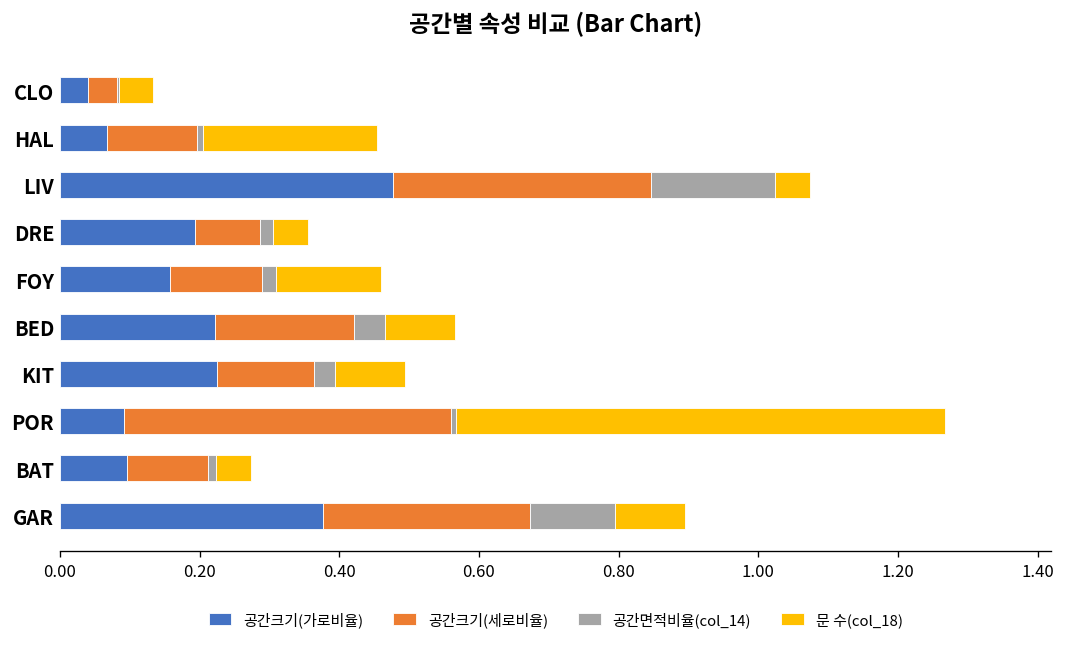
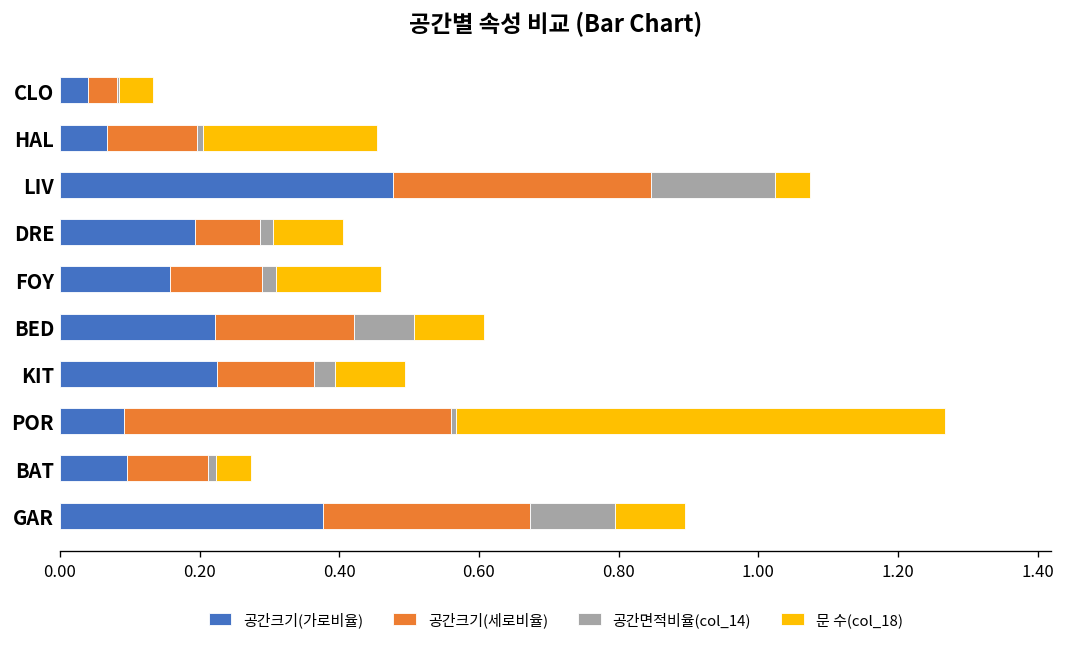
  {
    "공간크기(가로비율)": {
      "CLO": 0.04,
      "HAL": 0.07,
      "LIV": 0.48,
      "DRE": 0.19,
      "FOY": 0.16,
      "BED": 0.22,
      "KIT": 0.22,
      "POR": 0.09,
      "BAT": 0.10,
      "GAR": 0.38
    },
    "공간크기(세로비율)": {
      "CLO": 0.04,
      "HAL": 0.13,
      "LIV": 0.37,
      "DRE": 0.09,
      "FOY": 0.13,
      "BED": 0.20,
      "KIT": 0.14,
      "POR": 0.47,
      "BAT": 0.12,
      "GAR": 0.30
    },
    "공간면적비율(col_14)": {
      "HAL": 0.01,
      "LIV": 0.18,
      "DRE": 0.02,
      "FOY": 0.02,
-     "BED": 0.04,
+     "BED": 0.09,
      "KIT": 0.03,
      "POR": 0.01,
      "BAT": 0.01,
      "GAR": 0.12
    },
    "문 수(col_18)": {
      "CLO": 0.05,
      "HAL": 0.25,
      "LIV": 0.05,
-     "DRE": 0.05,
+     "DRE": 0.10,
      "FOY": 0.15,
      "BED": 0.10,
      "KIT": 0.10,
      "POR": 0.70,
      "BAT": 0.05,
      "GAR": 0.10
    }
  }
